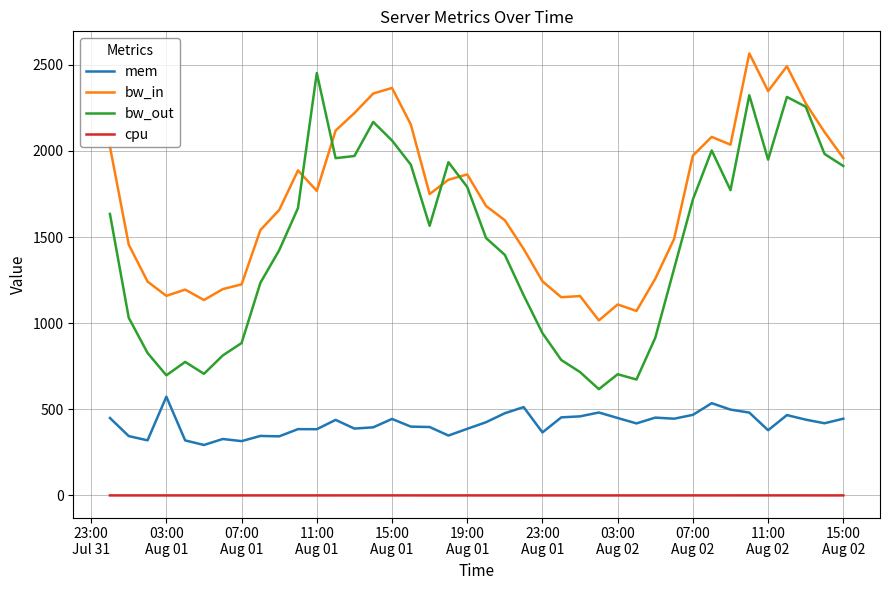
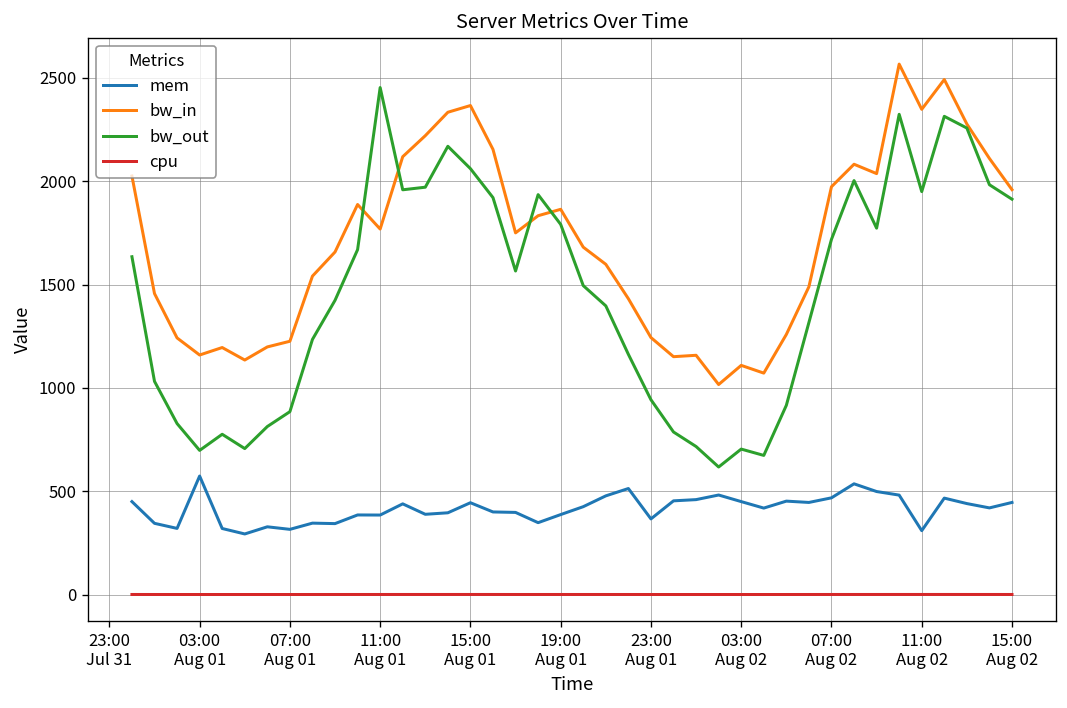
  {
    "mem": {
      "03:00 Aug 01": 570,
      "07:00 Aug 01": 320,
      "11:00 Aug 01": 380,
      "15:00 Aug 01": 440,
      "19:00 Aug 01": 390,
      "23:00 Aug 01": 370,
      "03:00 Aug 02": 450,
      "07:00 Aug 02": 470,
-     "11:00 Aug 02": 380,
+     "11:00 Aug 02": 310,
      "15:00 Aug 02": 450
    },
    "bw_in": {
      "03:00 Aug 01": 1160,
      "07:00 Aug 01": 1230,
      "11:00 Aug 01": 1770,
      "15:00 Aug 01": 2370,
      "19:00 Aug 01": 1860,
      "23:00 Aug 01": 1240,
      "03:00 Aug 02": 1110,
      "07:00 Aug 02": 1970,
      "11:00 Aug 02": 2350,
      "15:00 Aug 02": 1960
    },
    "bw_out": {
      "03:00 Aug 01": 700,
      "07:00 Aug 01": 880,
      "11:00 Aug 01": 2450,
      "15:00 Aug 01": 2060,
      "19:00 Aug 01": 1790,
      "23:00 Aug 01": 940,
      "03:00 Aug 02": 700,
      "07:00 Aug 02": 1720,
      "11:00 Aug 02": 1950,
      "15:00 Aug 02": 1910
    },
    "cpu": {
      "03:00 Aug 01": 0,
      "07:00 Aug 01": 0,
      "11:00 Aug 01": 0,
      "15:00 Aug 01": 0,
      "19:00 Aug 01": 0,
      "23:00 Aug 01": 0,
      "03:00 Aug 02": 0,
      "07:00 Aug 02": 0,
      "11:00 Aug 02": 0,
      "15:00 Aug 02": 0
    }
  }
